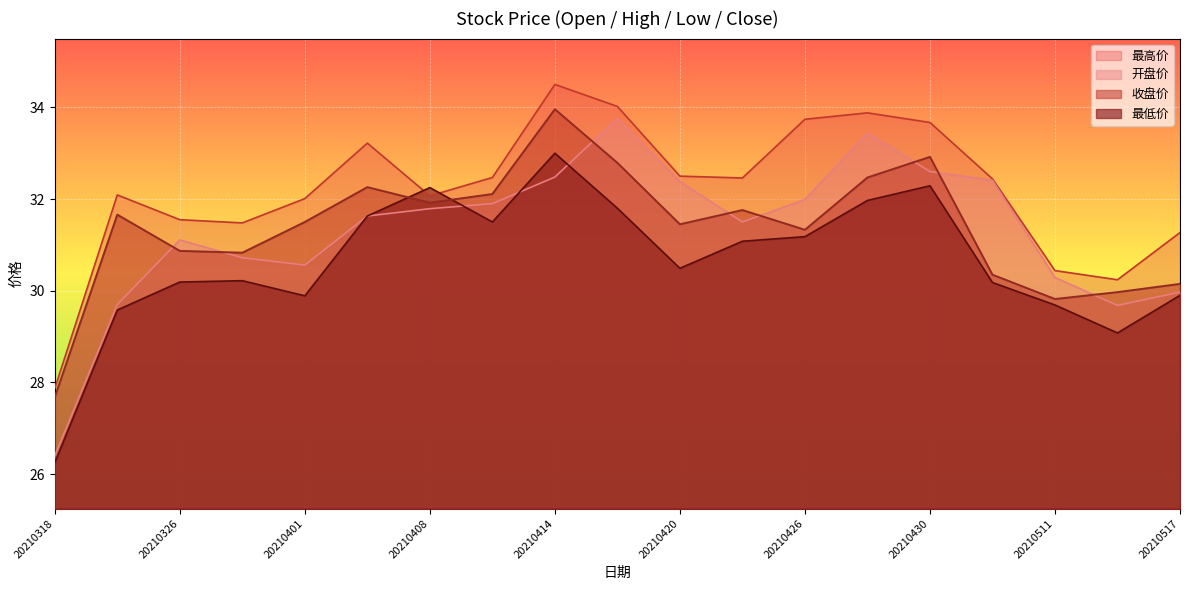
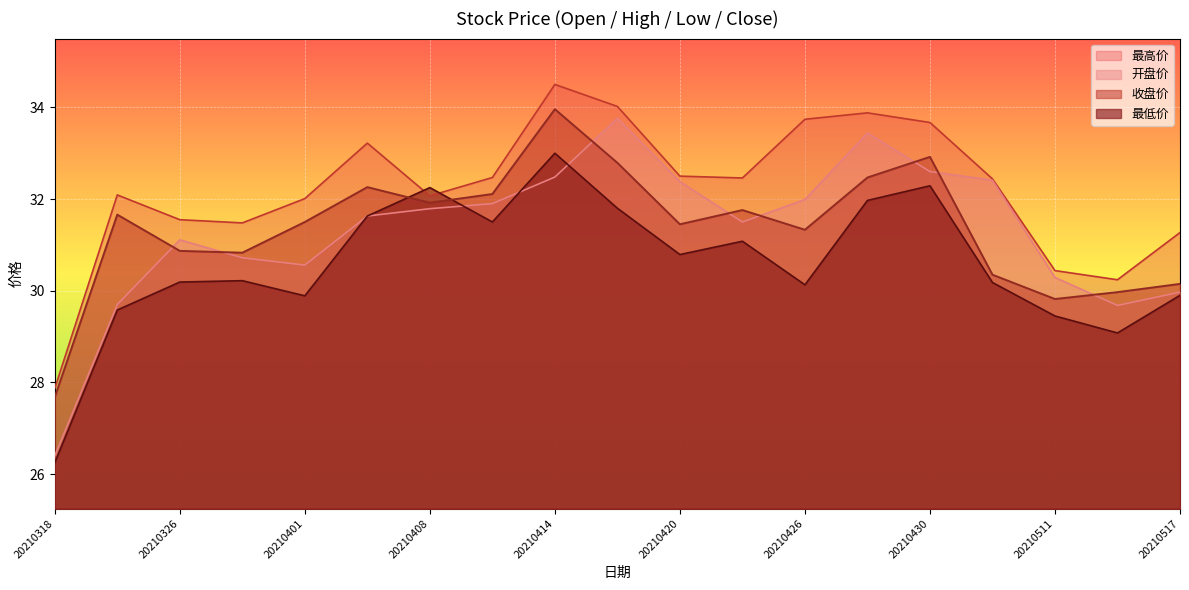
  {
    "最低价": {
      "20210318": 26.3,
      "20210326": 30.2,
      "20210401": 29.9,
      "20210408": 32.3,
      "20210414": 33.0,
-     "20210420": 30.5,
-     "20210426": 31.2,
+     "20210420": 30.8,
+     "20210426": 30.1,
      "20210430": 32.3,
-     "20210511": 29.7,
+     "20210511": 29.5,
      "20210517": 29.9
    }
  }
